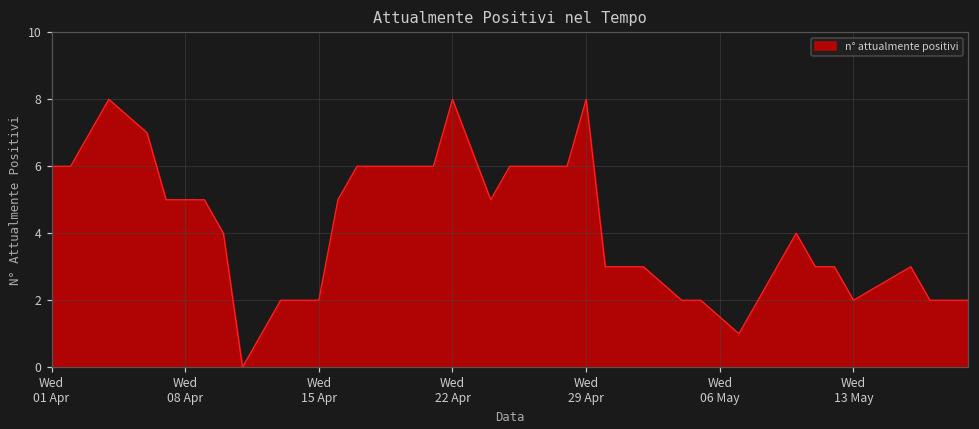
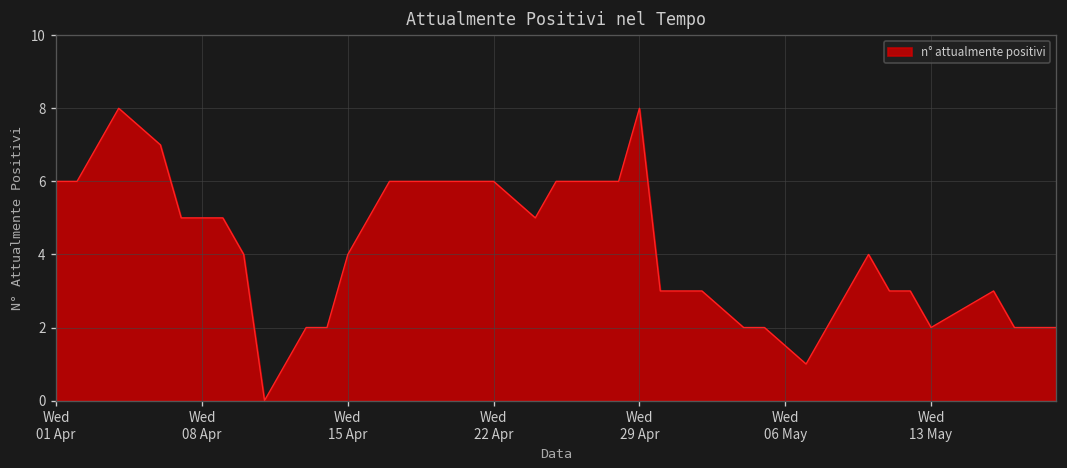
  {
    "Wed 01 Apr": 6,
    "Wed 08 Apr": 5,
-   "Wed 15 Apr": 2,
-   "Wed 22 Apr": 8,
+   "Wed 15 Apr": 4,
+   "Wed 22 Apr": 6,
    "Wed 29 Apr": 8,
    "Wed 13 May": 2
  }
